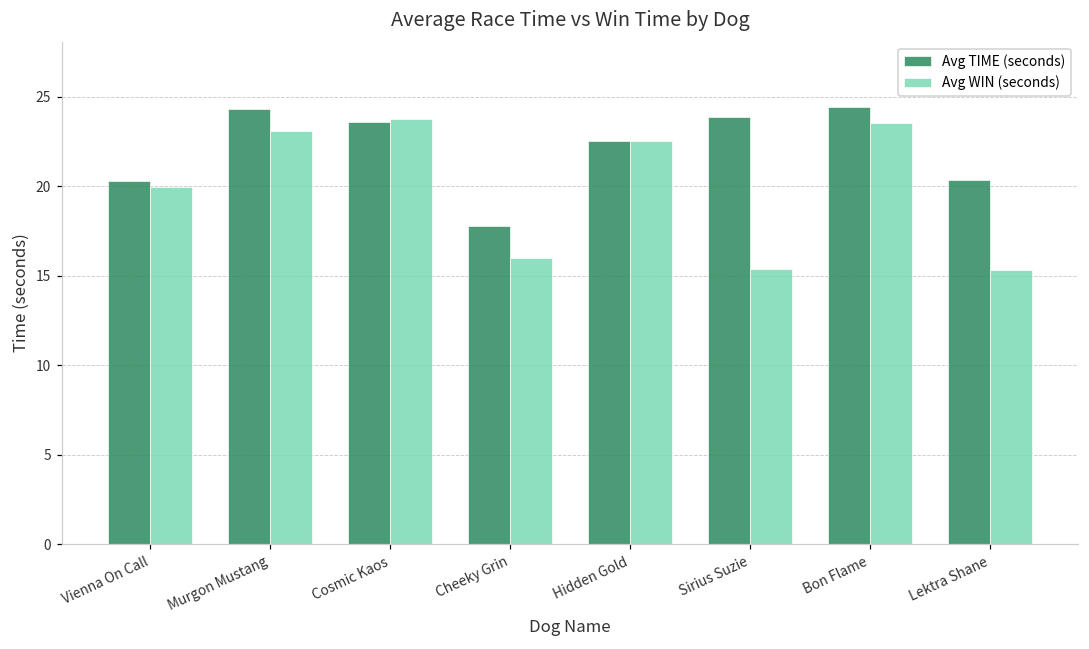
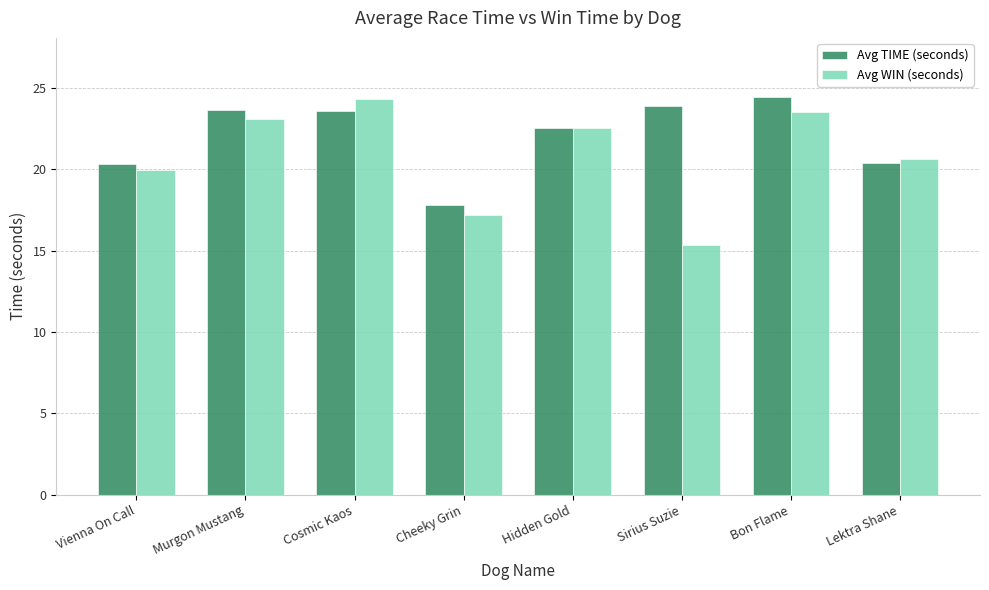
  {
    "Avg TIME (seconds)": {
      "Vienna On Call": 20.3,
-     "Murgon Mustang": 24.3,
+     "Murgon Mustang": 23.6,
      "Cosmic Kaos": 23.6,
      "Cheeky Grin": 17.8,
      "Hidden Gold": 22.5,
      "Sirius Suzie": 23.9,
      "Bon Flame": 24.4,
      "Lektra Shane": 20.4
    },
    "Avg WIN (seconds)": {
      "Vienna On Call": 20.0,
      "Murgon Mustang": 23.1,
-     "Cosmic Kaos": 23.8,
-     "Cheeky Grin": 16.0,
+     "Cosmic Kaos": 24.3,
+     "Cheeky Grin": 17.2,
      "Hidden Gold": 22.5,
      "Sirius Suzie": 15.4,
      "Bon Flame": 23.5,
-     "Lektra Shane": 15.3
+     "Lektra Shane": 20.6
    }
  }
